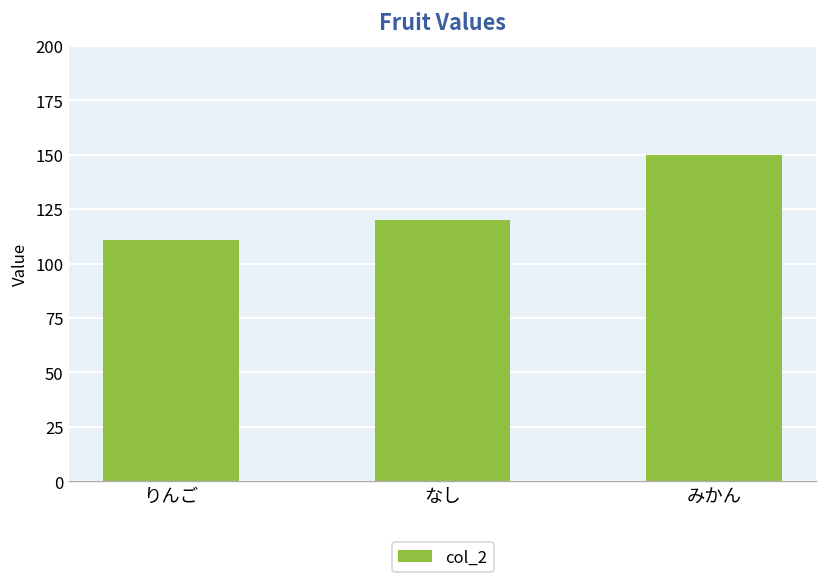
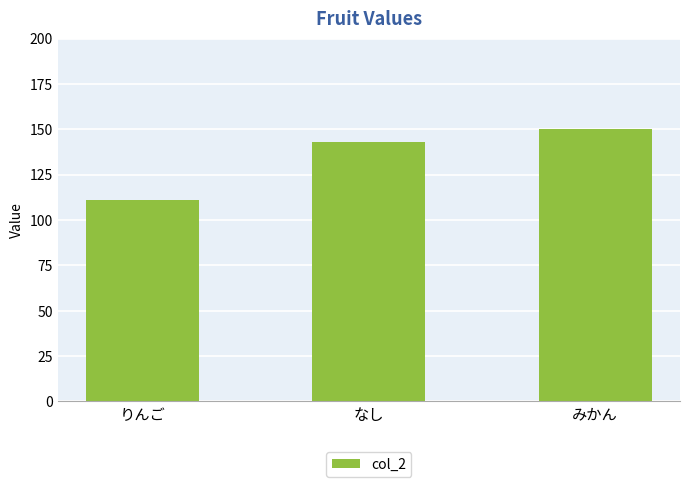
  {
    "りんご": 111,
-   "なし": 120,
+   "なし": 143,
    "みかん": 150
  }
